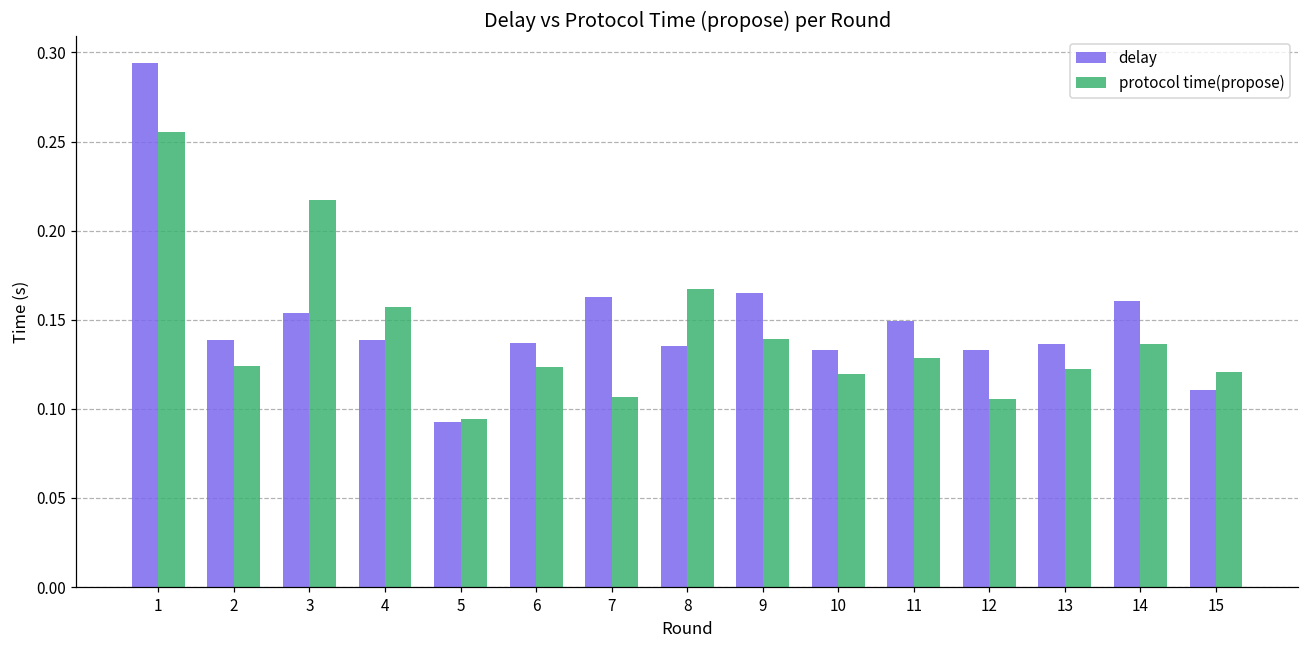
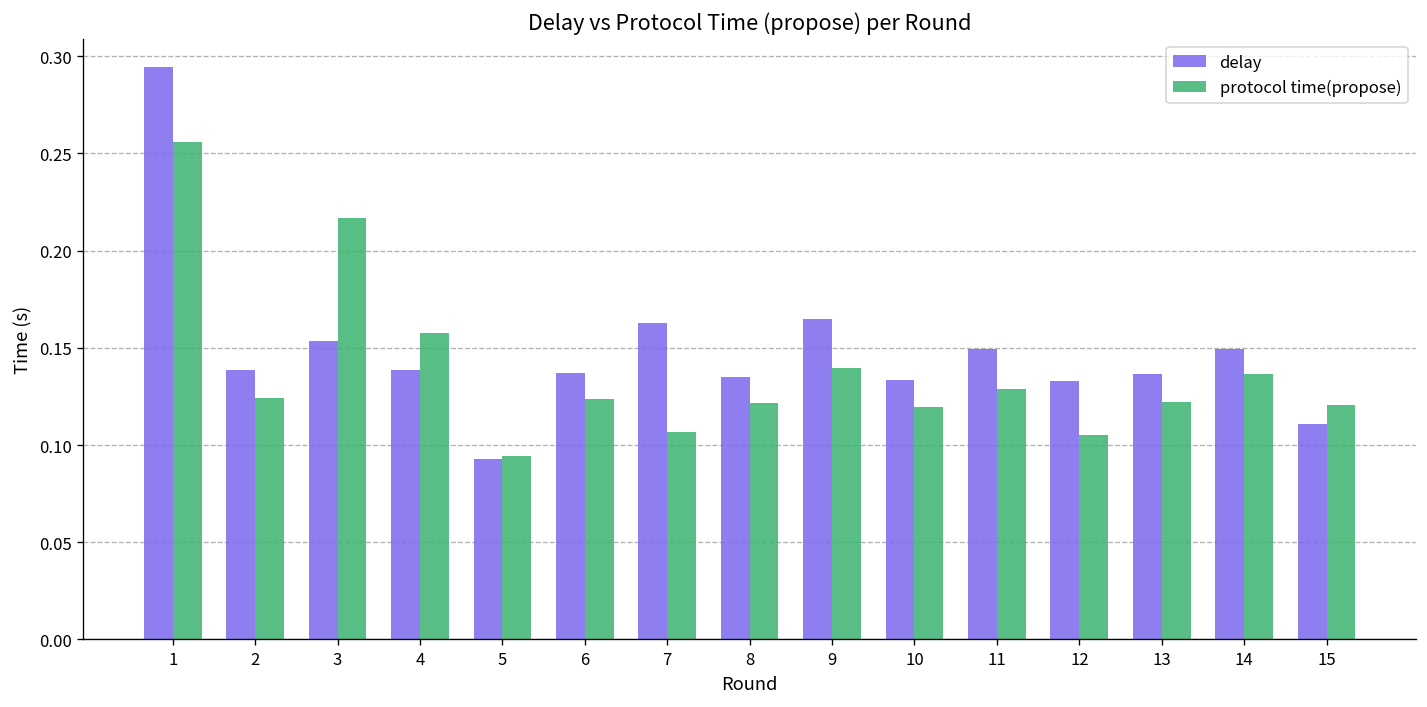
  {
    "delay": {
      "1": 0.294,
      "2": 0.139,
      "3": 0.154,
      "4": 0.138,
      "5": 0.093,
      "6": 0.137,
      "7": 0.163,
      "8": 0.135,
      "9": 0.165,
      "10": 0.133,
      "11": 0.149,
      "12": 0.133,
      "13": 0.136,
-     "14": 0.160,
+     "14": 0.149,
      "15": 0.111
    },
    "protocol time(propose)": {
      "1": 0.256,
      "2": 0.124,
      "3": 0.217,
      "4": 0.157,
      "5": 0.094,
      "6": 0.123,
      "7": 0.107,
-     "8": 0.167,
+     "8": 0.122,
      "9": 0.139,
      "10": 0.120,
      "11": 0.129,
      "12": 0.105,
      "13": 0.122,
      "14": 0.137,
      "15": 0.121
    }
  }
